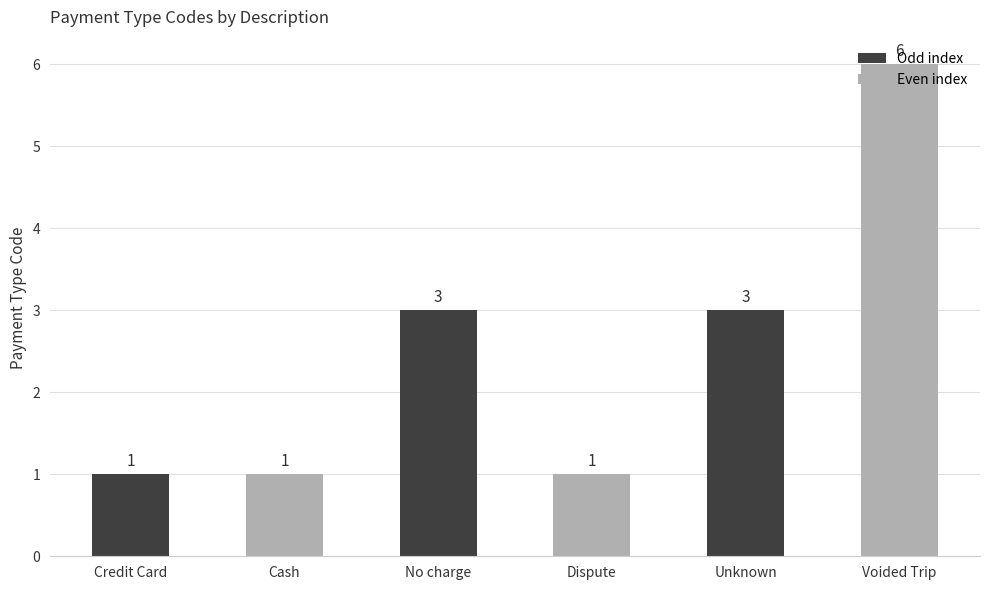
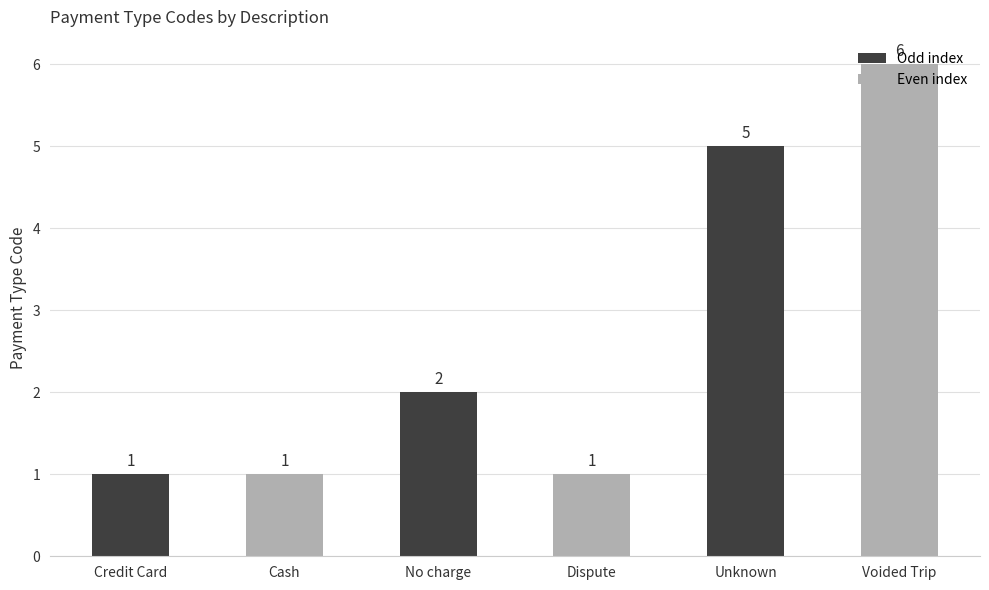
  {
    "Credit Card": 1,
    "Cash": 1,
-   "No charge": 3,
+   "No charge": 2,
    "Dispute": 1,
-   "Unknown": 3,
+   "Unknown": 5,
    "Voided Trip": 6
  }
